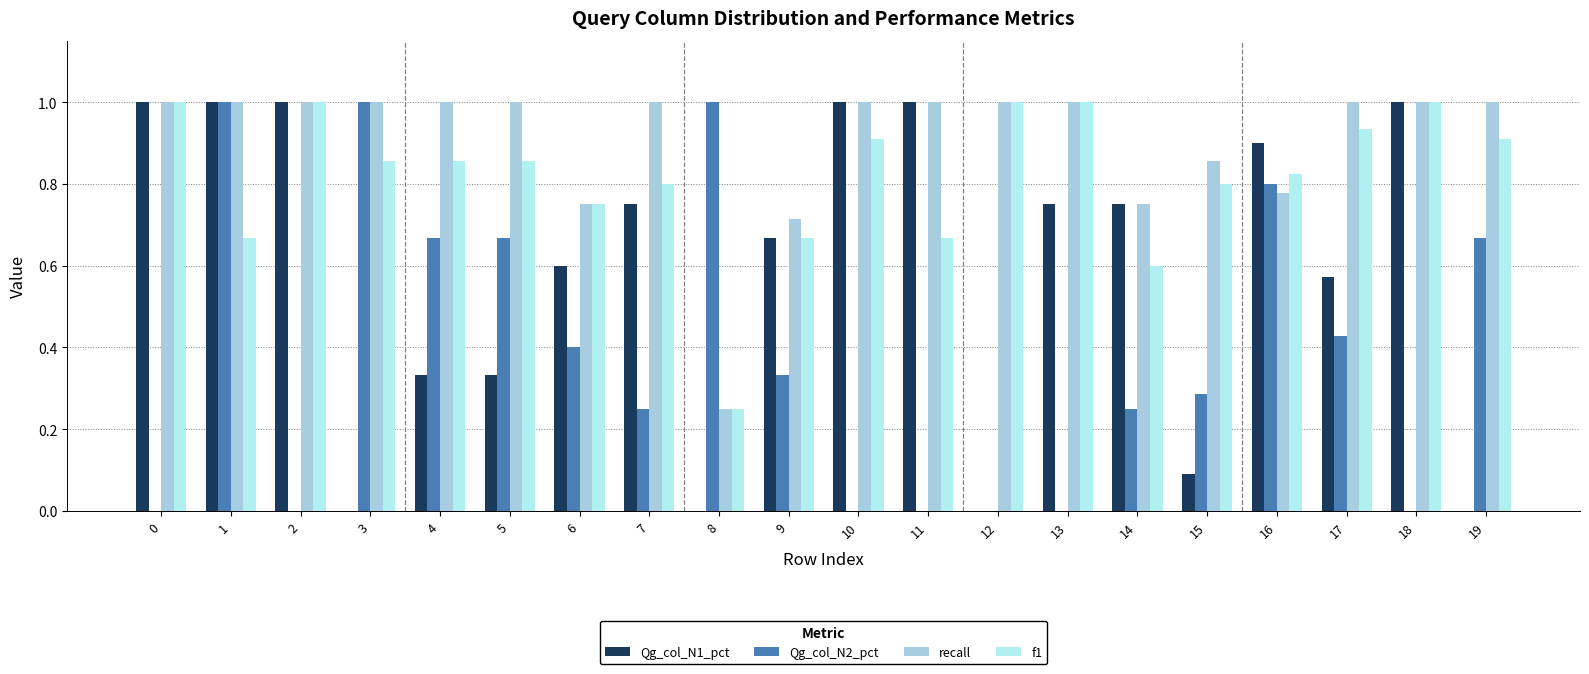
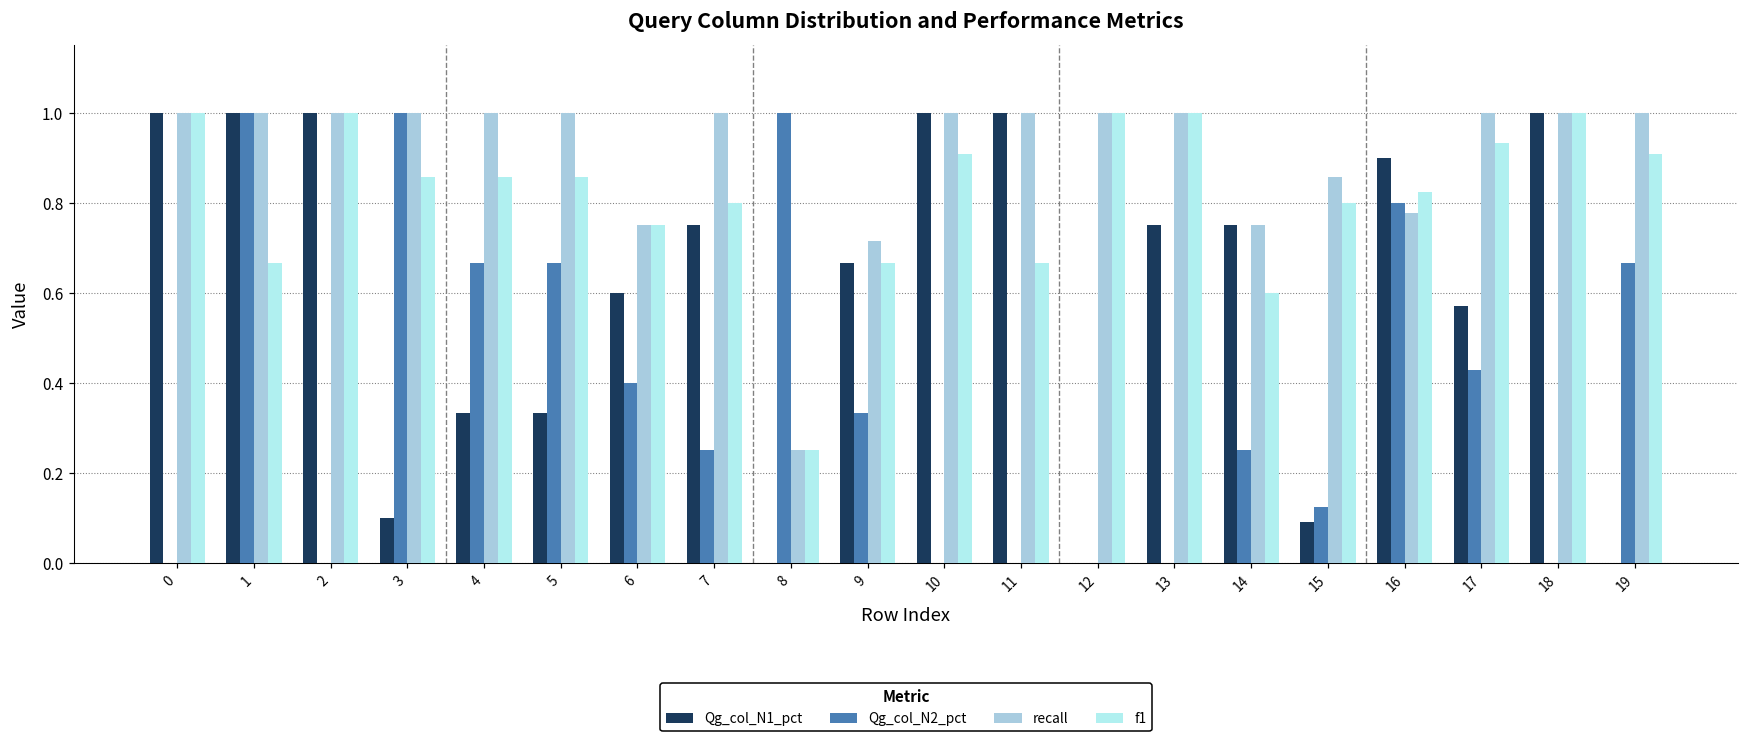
  {
    "Qg_col_N1_pct": {
      "0": 1.0,
      "1": 1.0,
      "2": 1.0,
-     "3": 0.0,
+     "3": 0.1,
      "4": 0.33,
      "5": 0.33,
      "6": 0.6,
      "7": 0.75,
      "8": 0.0,
      "9": 0.67,
      "10": 1.0,
      "11": 1.0,
      "12": 0.0,
      "13": 0.75,
      "14": 0.75,
      "15": 0.09,
      "16": 0.9,
      "17": 0.57,
      "18": 1.0,
      "19": 0.0
    },
    "Qg_col_N2_pct": {
      "0": 0.00,
      "1": 1.00,
      "2": 0.00,
      "3": 1.00,
      "4": 0.67,
      "5": 0.67,
      "6": 0.40,
      "7": 0.25,
      "8": 1.00,
      "9": 0.33,
      "10": 0.00,
      "11": 0.00,
      "12": 0.00,
      "13": 0.00,
      "14": 0.25,
-     "15": 0.29,
+     "15": 0.12,
      "16": 0.80,
      "17": 0.43,
      "18": 0.00,
      "19": 0.67
    }
  }
